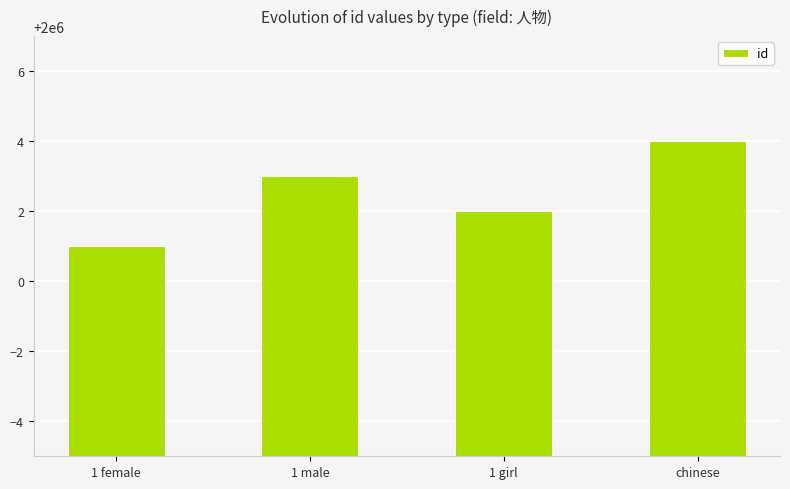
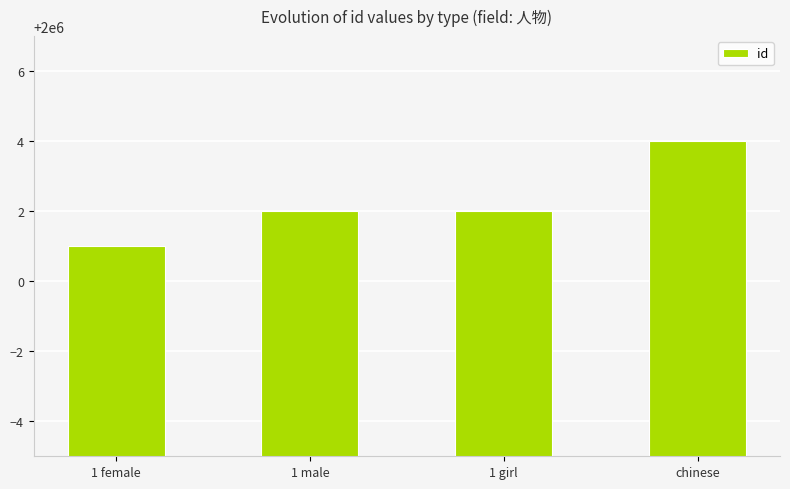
  {
    "1 female": 2000001,
-   "1 male": 2000003,
+   "1 male": 2000002,
    "1 girl": 2000002,
    "chinese": 2000004
  }
